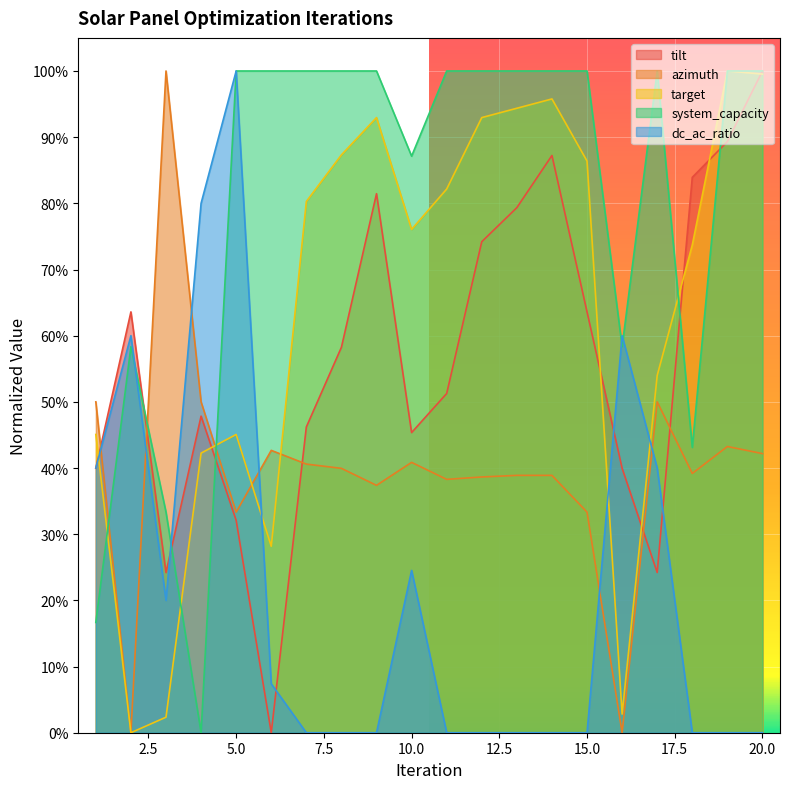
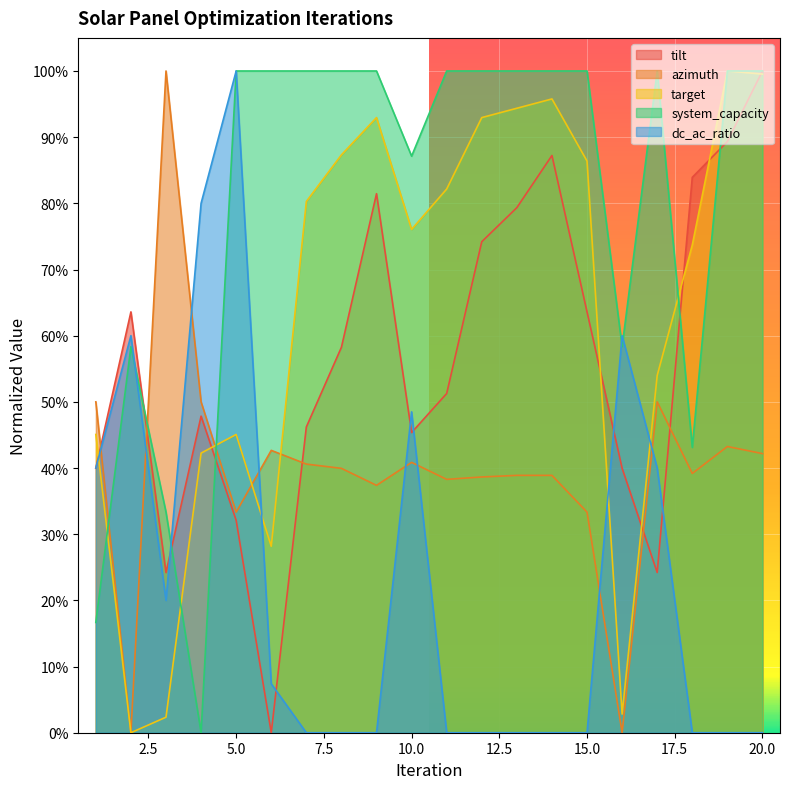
  {
    "target": {
      "5.0": "45%",
      "10.0": "76%",
      "15.0": "86%"
    },
    "system_capacity": {
      "10.0": "87%",
      "15.0": "100%"
    },
    "dc_ac_ratio": {
-     "10.0": "25%",
+     "10.0": "48%",
      "15.0": "0%",
      "20.0": "0%"
    }
  }
